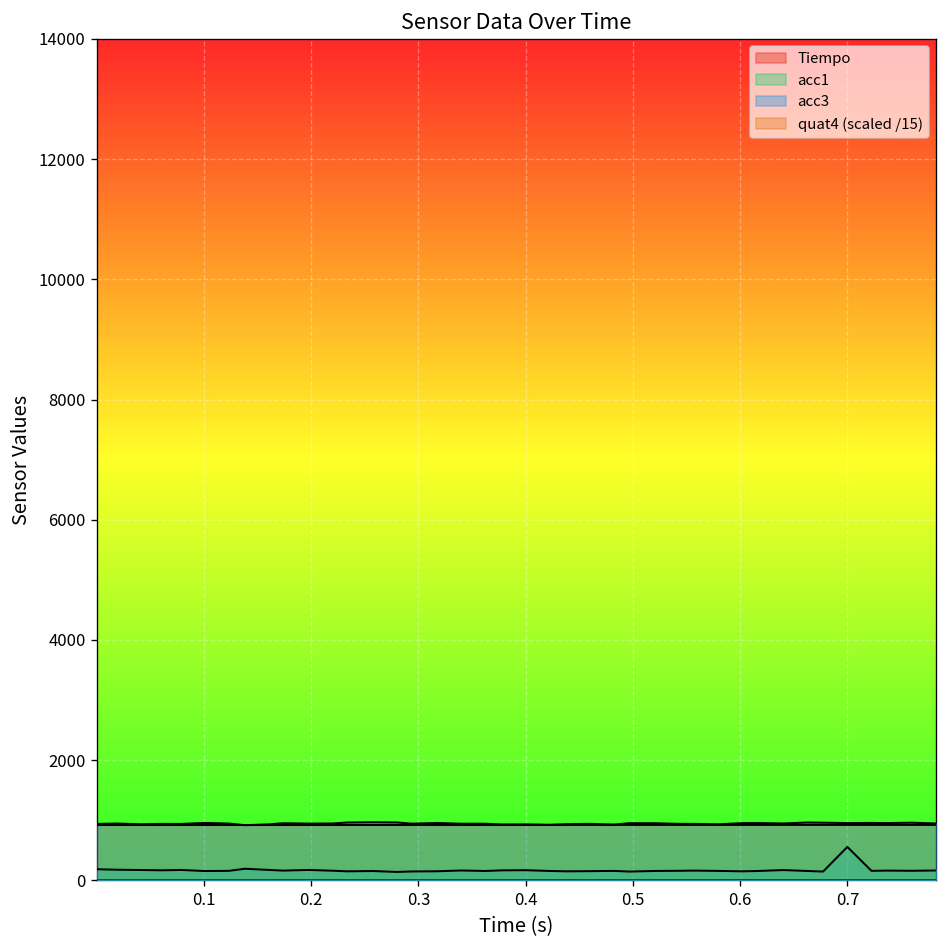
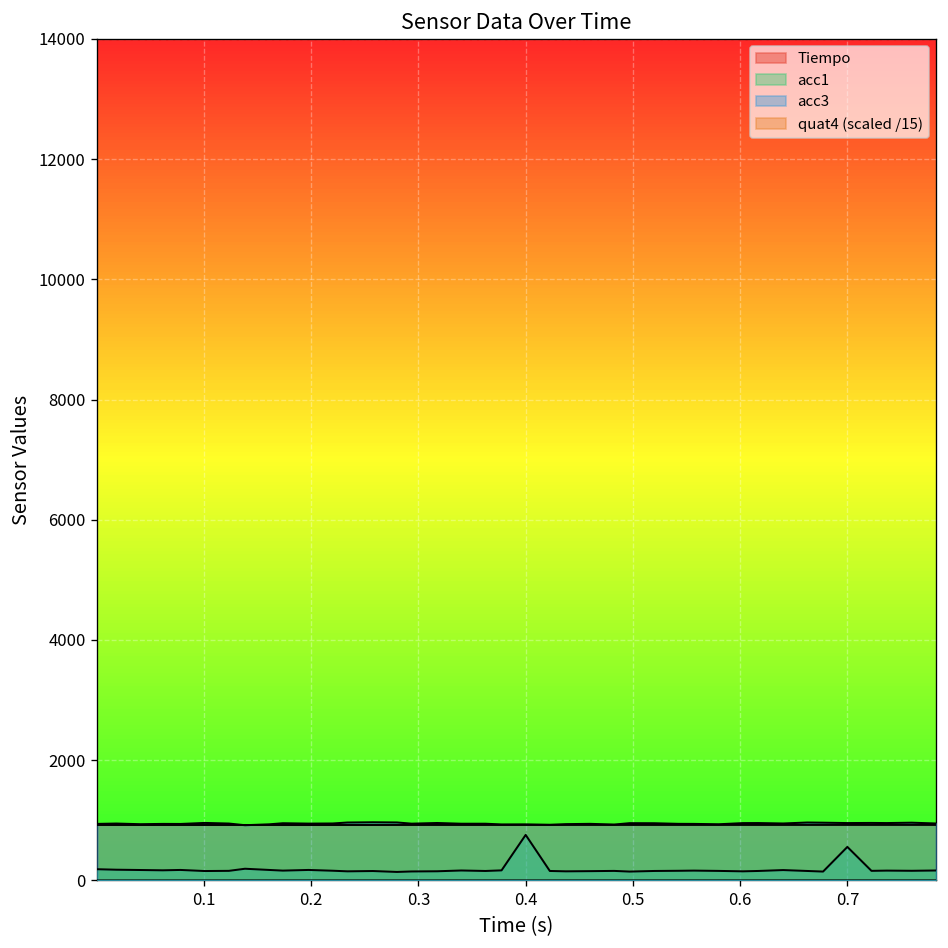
  {
    "acc1": {
-     "0.4": 200,
+     "0.4": 800,
      "0.7": 600
    }
  }
